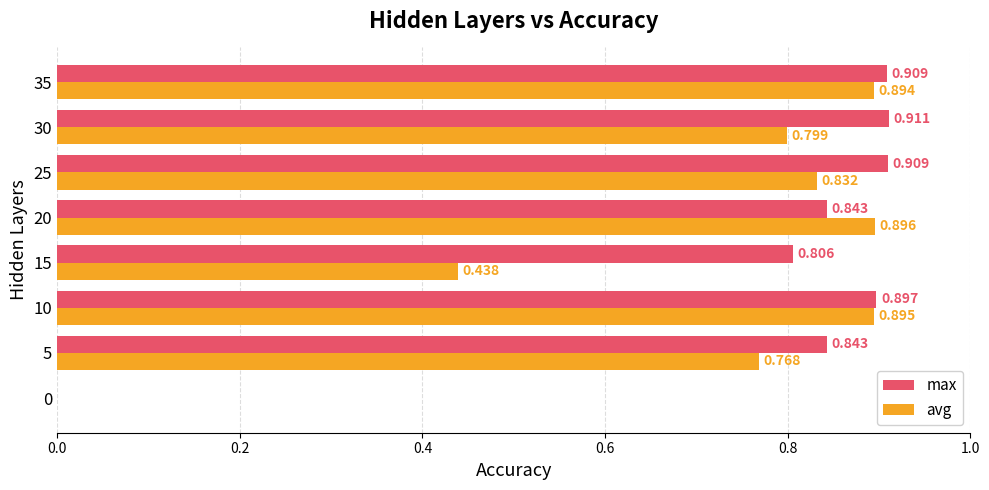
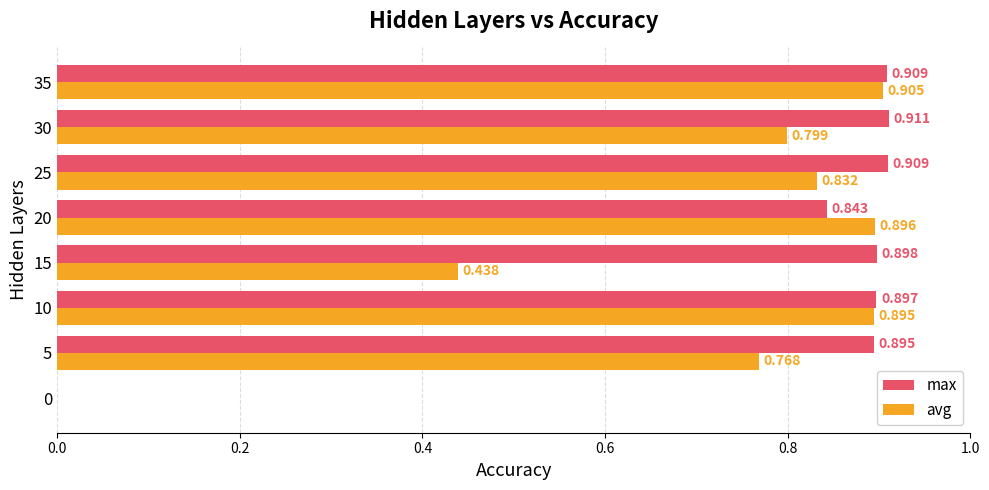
  {
    "max": {
      "35": 0.909,
      "30": 0.911,
      "25": 0.909,
      "20": 0.843,
-     "15": 0.806,
+     "15": 0.898,
      "10": 0.897,
-     "5": 0.843
+     "5": 0.895
    },
    "avg": {
-     "35": 0.894,
+     "35": 0.905,
      "30": 0.799,
      "25": 0.832,
      "20": 0.896,
      "15": 0.438,
      "10": 0.895,
      "5": 0.768
    }
  }
